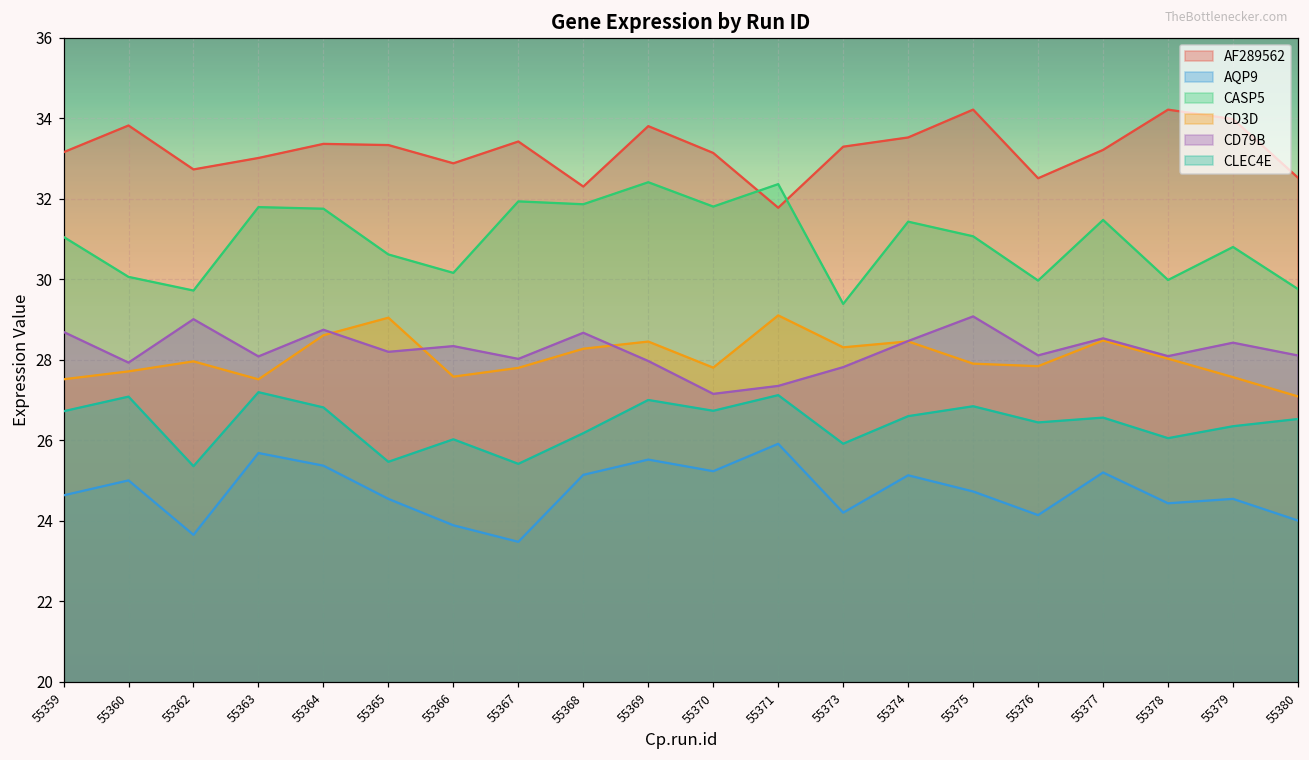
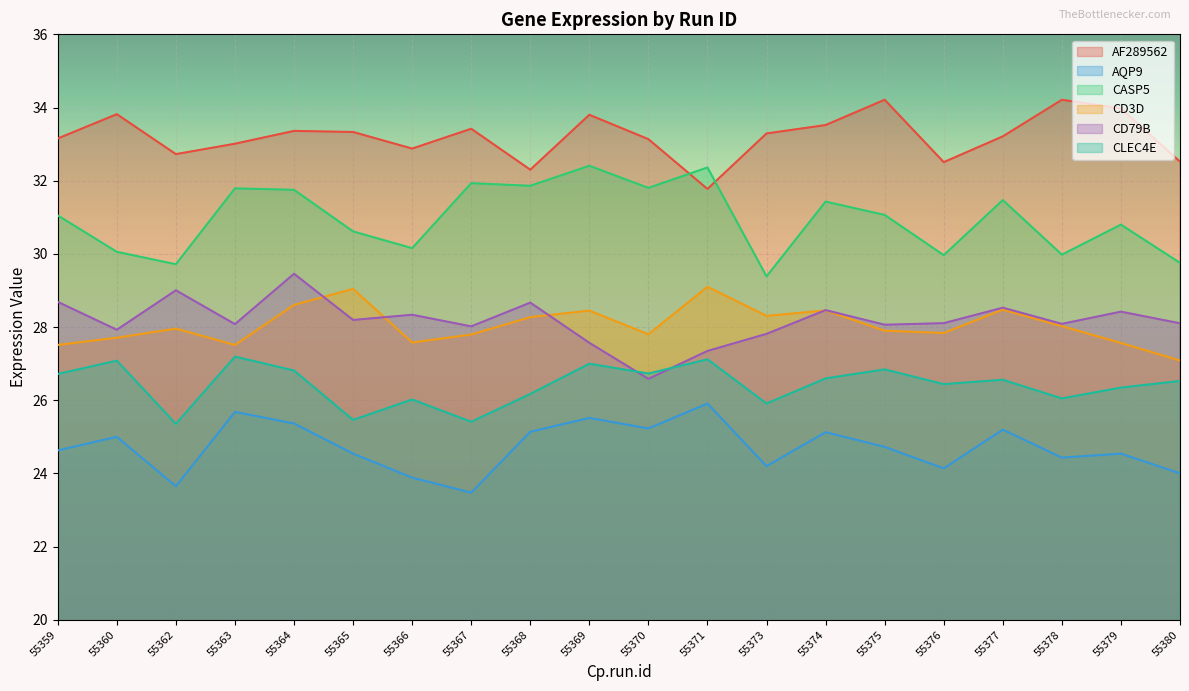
  {
    "CD79B": {
      "55359": 28.7,
      "55360": 27.9,
      "55362": 29.0,
      "55363": 28.1,
-     "55364": 28.7,
+     "55364": 29.5,
      "55365": 28.2,
      "55366": 28.3,
      "55367": 28.0,
      "55368": 28.7,
-     "55369": 28.0,
-     "55370": 27.2,
+     "55369": 27.6,
+     "55370": 26.6,
      "55371": 27.3,
      "55373": 27.8,
-     "55375": 29.1,
+     "55375": 28.1,
      "55376": 28.1,
      "55379": 28.4,
      "55380": 28.1
    }
  }
